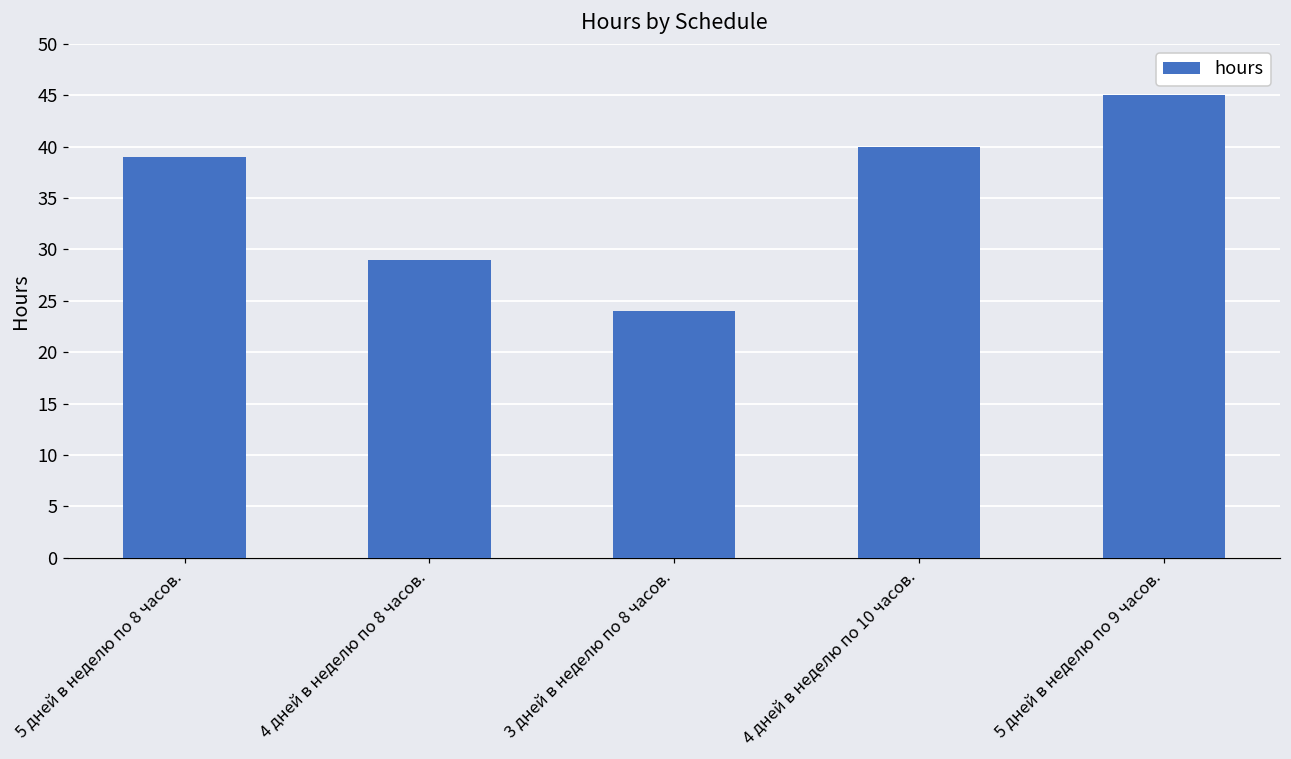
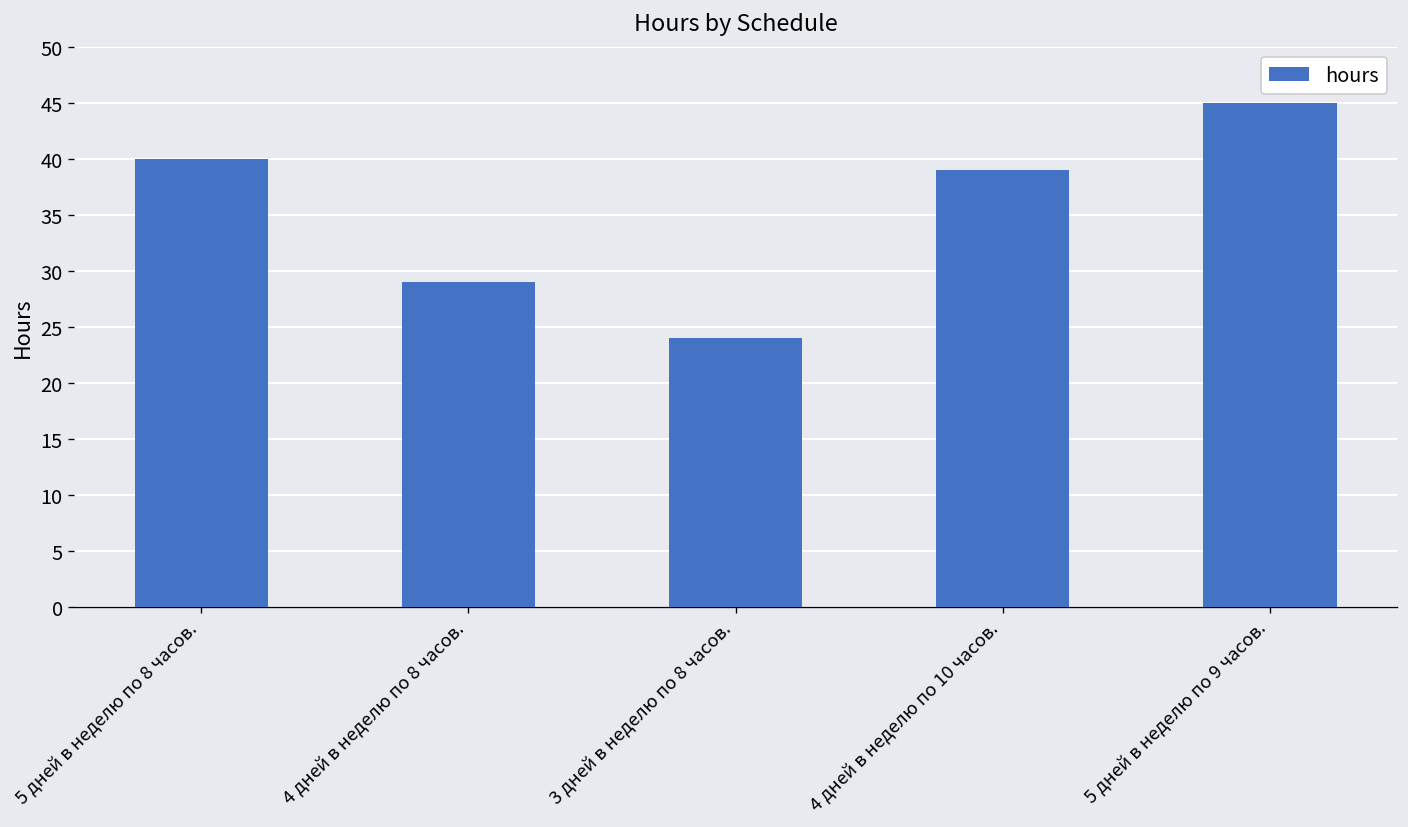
  {
-   "5 дней в неделю по 8 часов.": 39,
+   "5 дней в неделю по 8 часов.": 40,
    "4 дней в неделю по 8 часов.": 29,
    "3 дней в неделю по 8 часов.": 24,
-   "4 дней в неделю по 10 часов.": 40,
+   "4 дней в неделю по 10 часов.": 39,
    "5 дней в неделю по 9 часов.": 45
  }
